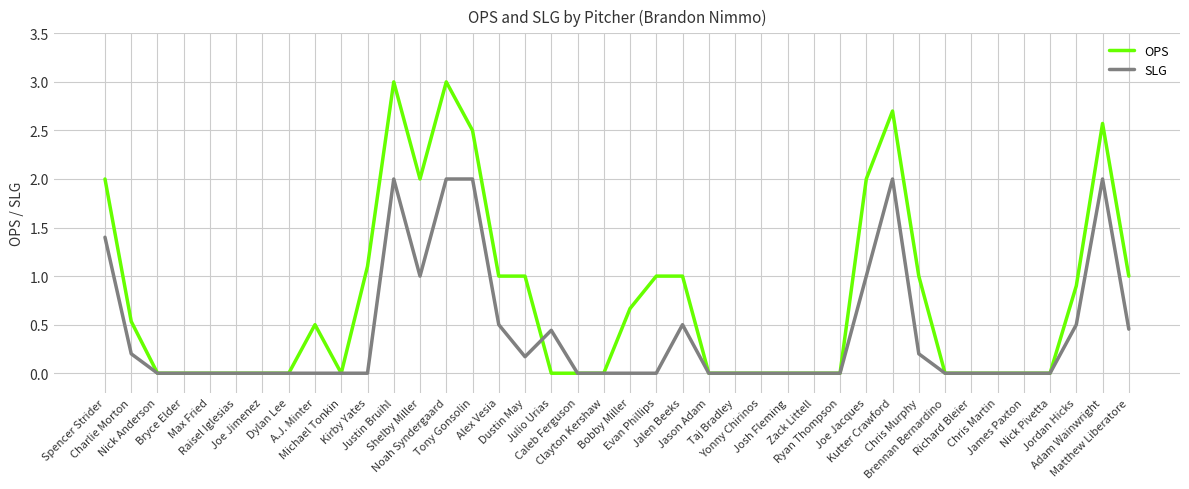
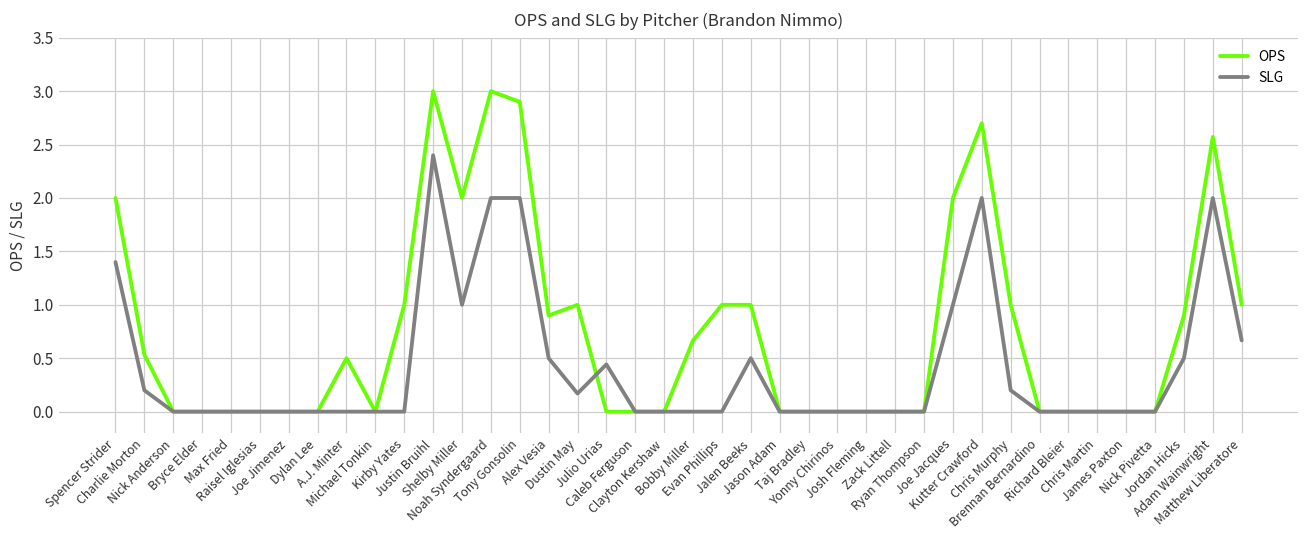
  {
    "OPS": {
      "Spencer Strider": 2.0,
      "Charlie Morton": 0.5,
      "A.J. Minter": 0.5,
-     "Kirby Yates": 1.1,
+     "Kirby Yates": 1.0,
      "Justin Bruihl": 3.0,
      "Shelby Miller": 2.0,
      "Noah Syndergaard": 3.0,
-     "Tony Gonsolin": 2.5,
-     "Alex Vesia": 1.0,
+     "Tony Gonsolin": 2.9,
+     "Alex Vesia": 0.9,
      "Dustin May": 1.0,
      "Julio Urias": 0.0,
      "Bobby Miller": 0.7,
      "Evan Phillips": 1.0,
      "Jalen Beeks": 1.0,
      "Joe Jacques": 2.0,
      "Kutter Crawford": 2.7,
      "Chris Murphy": 1.0,
      "Jordan Hicks": 0.9,
      "Adam Wainwright": 2.6,
      "Matthew Liberatore": 1.0
    },
    "SLG": {
      "Spencer Strider": 1.4,
      "Charlie Morton": 0.2,
      "A.J. Minter": 0.0,
      "Kirby Yates": 0.0,
-     "Justin Bruihl": 2.0,
+     "Justin Bruihl": 2.4,
      "Shelby Miller": 1.0,
      "Noah Syndergaard": 2.0,
      "Tony Gonsolin": 2.0,
      "Alex Vesia": 0.5,
      "Dustin May": 0.2,
      "Julio Urias": 0.4,
      "Bobby Miller": 0.0,
      "Evan Phillips": 0.0,
      "Jalen Beeks": 0.5,
      "Joe Jacques": 1.0,
      "Kutter Crawford": 2.0,
      "Chris Murphy": 0.2,
      "Jordan Hicks": 0.5,
      "Adam Wainwright": 2.0,
-     "Matthew Liberatore": 0.5
+     "Matthew Liberatore": 0.7
    }
  }
